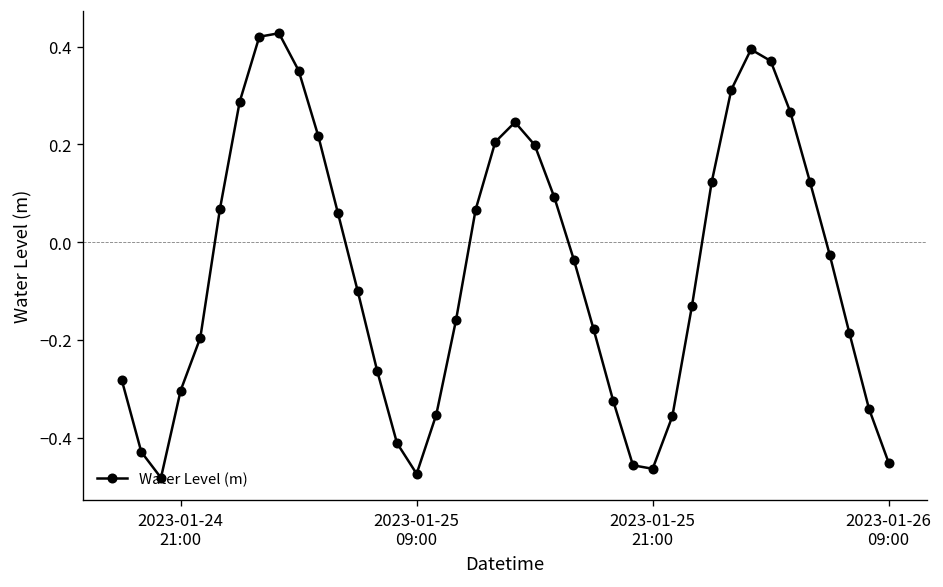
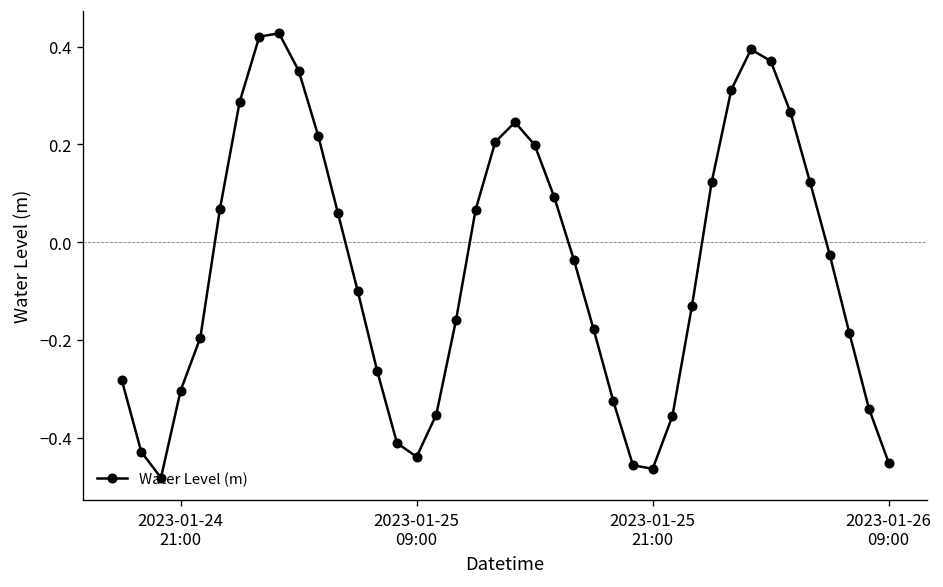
  {
    "2023-01-24 21:00": -0.30,
-   "2023-01-25 09:00": -0.47,
+   "2023-01-25 09:00": -0.44,
    "2023-01-25 21:00": -0.46,
    "2023-01-26 09:00": -0.45
  }
